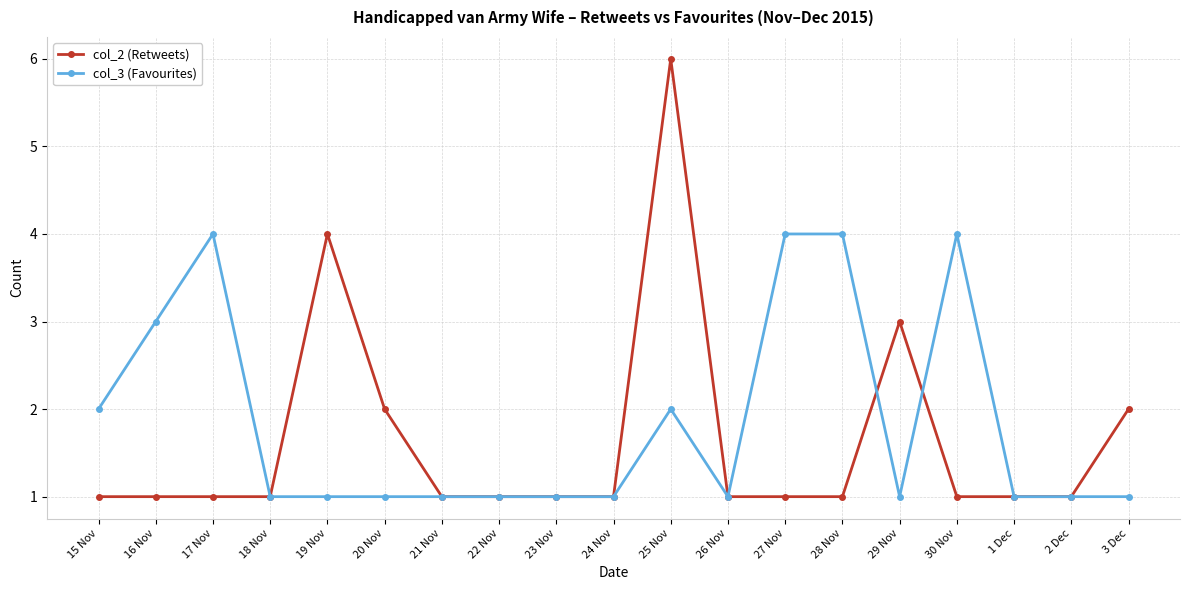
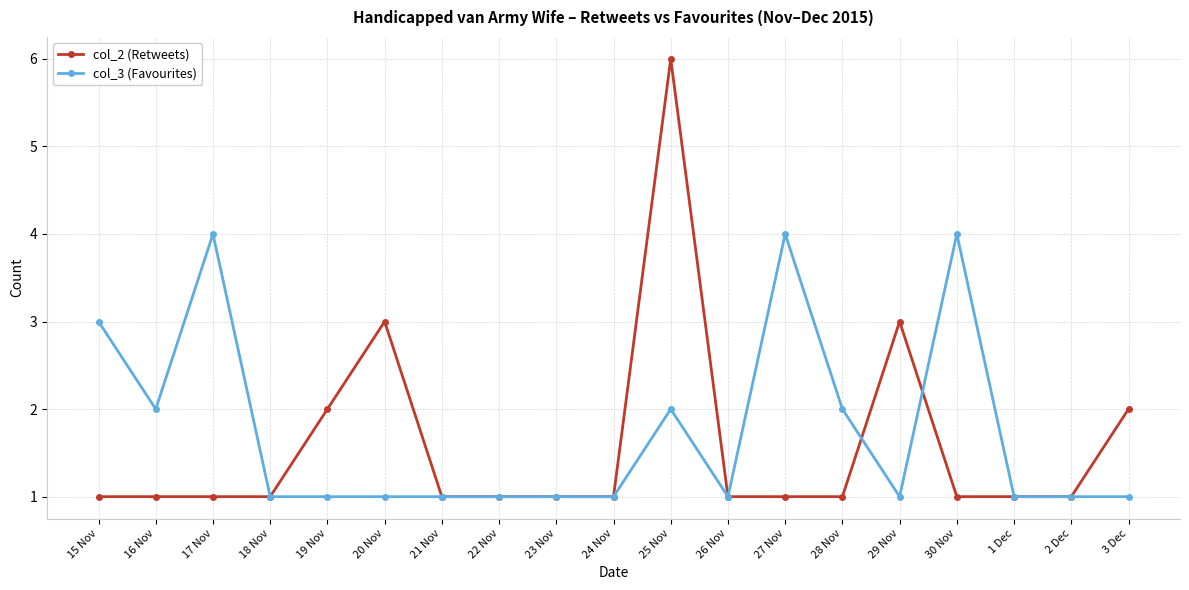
  {
    "col_2 (Retweets)": {
      "15 Nov": 1,
      "16 Nov": 1,
      "17 Nov": 1,
-     "19 Nov": 4,
-     "20 Nov": 2,
+     "19 Nov": 2,
+     "20 Nov": 3,
      "25 Nov": 6,
      "27 Nov": 1,
      "28 Nov": 1,
      "29 Nov": 3,
      "30 Nov": 1,
      "3 Dec": 2
    },
    "col_3 (Favourites)": {
-     "15 Nov": 2,
-     "16 Nov": 3,
+     "15 Nov": 3,
+     "16 Nov": 2,
      "17 Nov": 4,
      "19 Nov": 1,
      "20 Nov": 1,
      "25 Nov": 2,
      "27 Nov": 4,
-     "28 Nov": 4,
+     "28 Nov": 2,
      "29 Nov": 1,
      "30 Nov": 4,
      "3 Dec": 1
    }
  }
